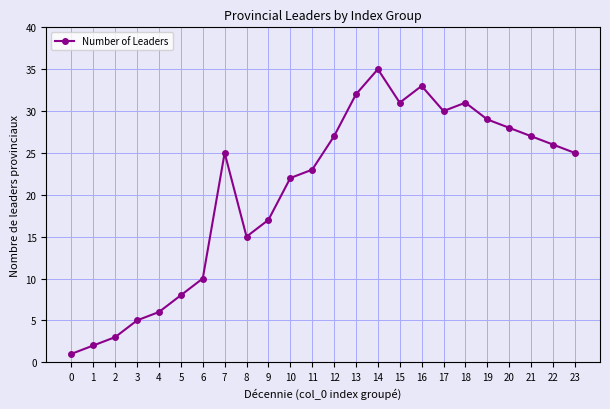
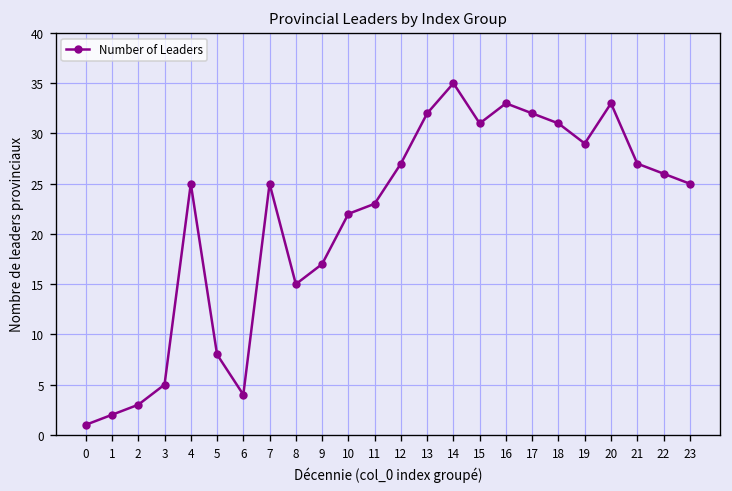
  {
    "0": 1,
    "1": 2,
    "2": 3,
    "3": 5,
-   "4": 6,
+   "4": 25,
    "5": 8,
-   "6": 10,
+   "6": 4,
    "7": 25,
    "8": 15,
    "9": 17,
    "10": 22,
    "11": 23,
    "12": 27,
    "13": 32,
    "14": 35,
    "15": 31,
    "16": 33,
-   "17": 30,
+   "17": 32,
    "18": 31,
    "19": 29,
-   "20": 28,
+   "20": 33,
    "21": 27,
    "22": 26,
    "23": 25
  }
